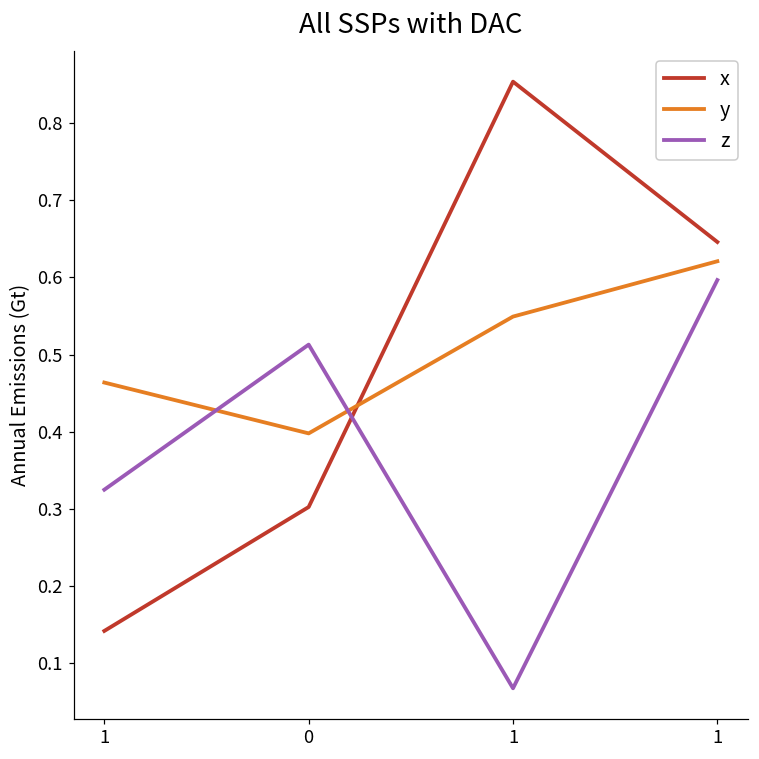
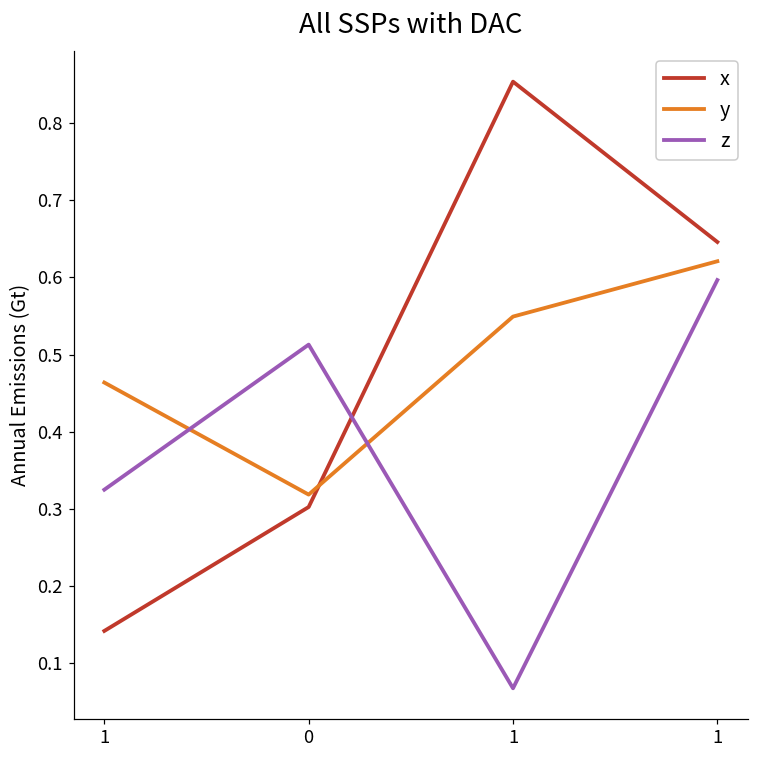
  {
    "x": {
      "0": 0.30
    },
    "y": {
-     "0": 0.40
+     "0": 0.32
    },
    "z": {
      "0": 0.51
    }
  }
